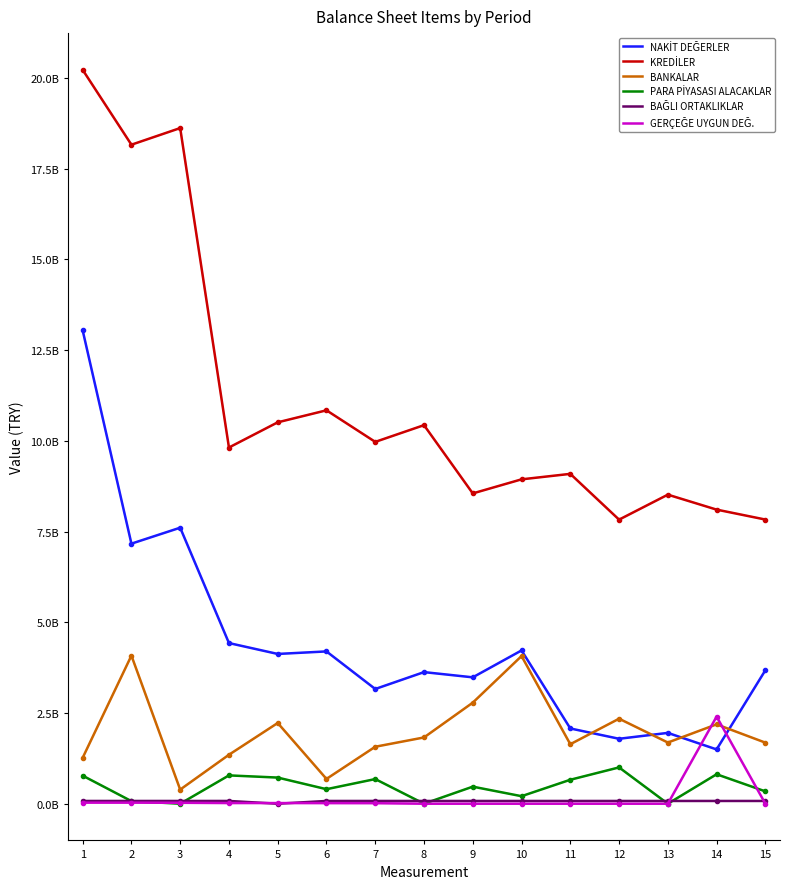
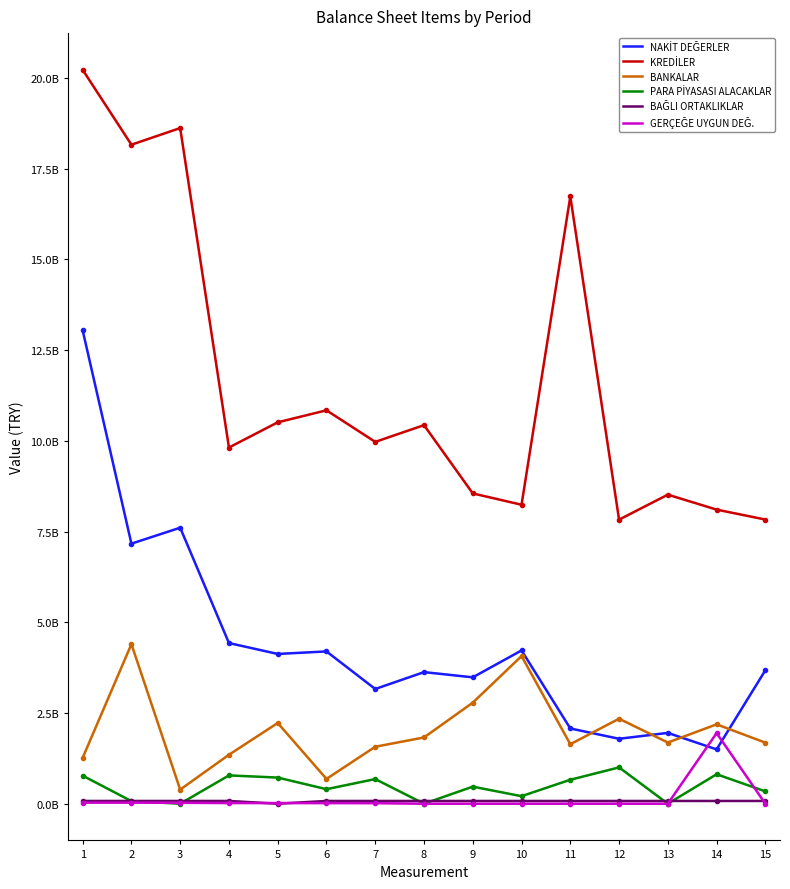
  {
    "NAKİT DEĞERLER": {
      "1": 13000000000,
      "2": 7200000000,
      "3": 7600000000,
      "4": 4400000000,
      "5": 4100000000,
      "6": 4200000000,
      "7": 3200000000,
      "8": 3600000000,
      "9": 3500000000,
      "10": 4200000000,
      "11": 2100000000,
      "12": 1800000000,
      "13": 2000000000,
      "14": 1500000000,
      "15": 3700000000
    },
    "KREDİLER": {
      "1": 20200000000,
      "2": 18200000000,
      "3": 18600000000,
      "4": 9800000000,
      "5": 10500000000,
      "6": 10800000000,
      "7": 10000000000,
      "8": 10400000000,
      "9": 8500000000,
-     "10": 8900000000,
-     "11": 9100000000,
+     "10": 8200000000,
+     "11": 16700000000,
      "12": 7800000000,
      "13": 8500000000,
      "14": 8100000000,
      "15": 7800000000
    },
    "BANKALAR": {
      "1": 1300000000,
-     "2": 4100000000,
+     "2": 4400000000,
      "3": 400000000,
      "4": 1300000000,
      "5": 2200000000,
      "6": 700000000,
      "7": 1600000000,
      "8": 1800000000,
      "9": 2800000000,
      "10": 4100000000,
      "11": 1600000000,
      "12": 2300000000,
      "13": 1700000000,
      "14": 2200000000,
      "15": 1700000000
    },
    "PARA PİYASASI ALACAKLAR": {
      "1": 800000000,
      "4": 800000000,
      "5": 700000000,
      "6": 400000000,
      "7": 700000000,
      "9": 500000000,
      "10": 200000000,
      "11": 700000000,
      "12": 1000000000,
      "14": 800000000,
      "15": 300000000
    },
    "BAĞLI ORTAKLIKLAR": {
      "8": 100000000,
      "9": 100000000,
      "10": 100000000,
      "11": 100000000,
      "12": 100000000,
      "13": 100000000,
      "14": 100000000,
      "15": 100000000
    },
    "GERÇEĞE UYGUN DEĞ.": {
      "9": 0,
      "10": 0,
      "11": 0,
      "12": 0,
-     "14": 2400000000,
+     "14": 1900000000,
      "15": 0
    }
  }
